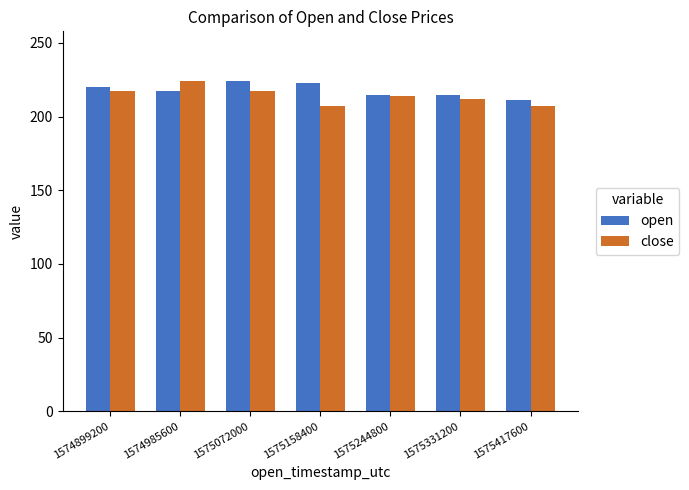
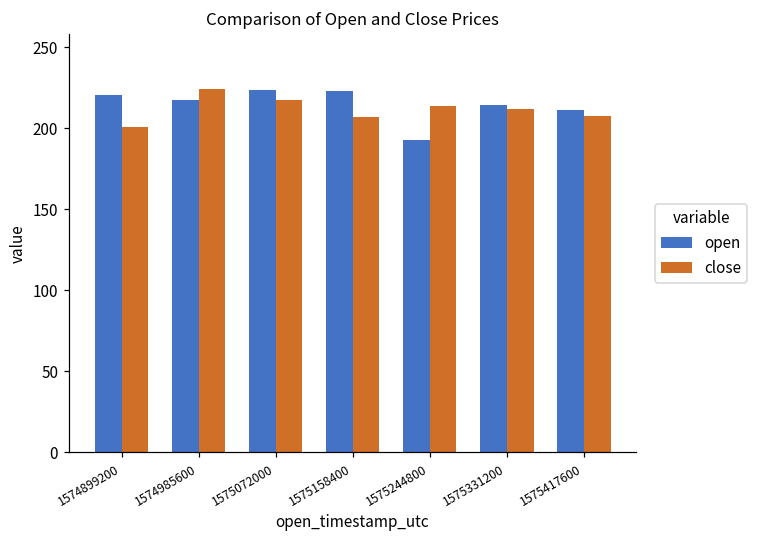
  {
    "open": {
      "1574899200": 220,
      "1574985600": 217,
      "1575072000": 224,
      "1575158400": 223,
-     "1575244800": 215,
+     "1575244800": 193,
      "1575331200": 214,
      "1575417600": 211
    },
    "close": {
-     "1574899200": 218,
+     "1574899200": 201,
      "1574985600": 224,
      "1575072000": 217,
      "1575158400": 207,
      "1575244800": 214,
      "1575331200": 212,
      "1575417600": 207
    }
  }
